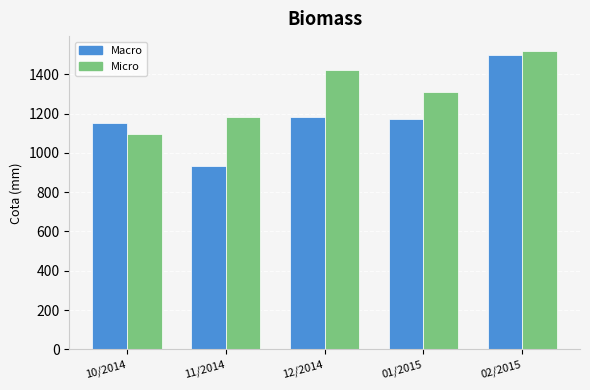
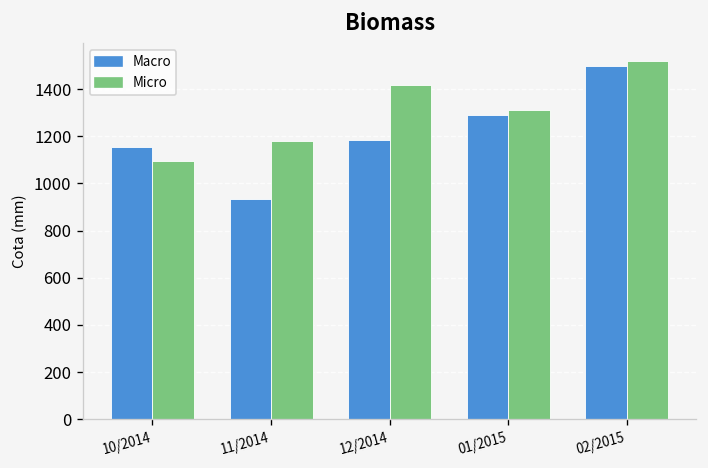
  {
    "Macro": {
      "10/2014": 1150,
      "11/2014": 930,
      "12/2014": 1180,
-     "01/2015": 1170,
+     "01/2015": 1290,
      "02/2015": 1500
    },
    "Micro": {
      "10/2014": 1100,
      "11/2014": 1180,
      "12/2014": 1420,
      "01/2015": 1310,
      "02/2015": 1520
    }
  }
